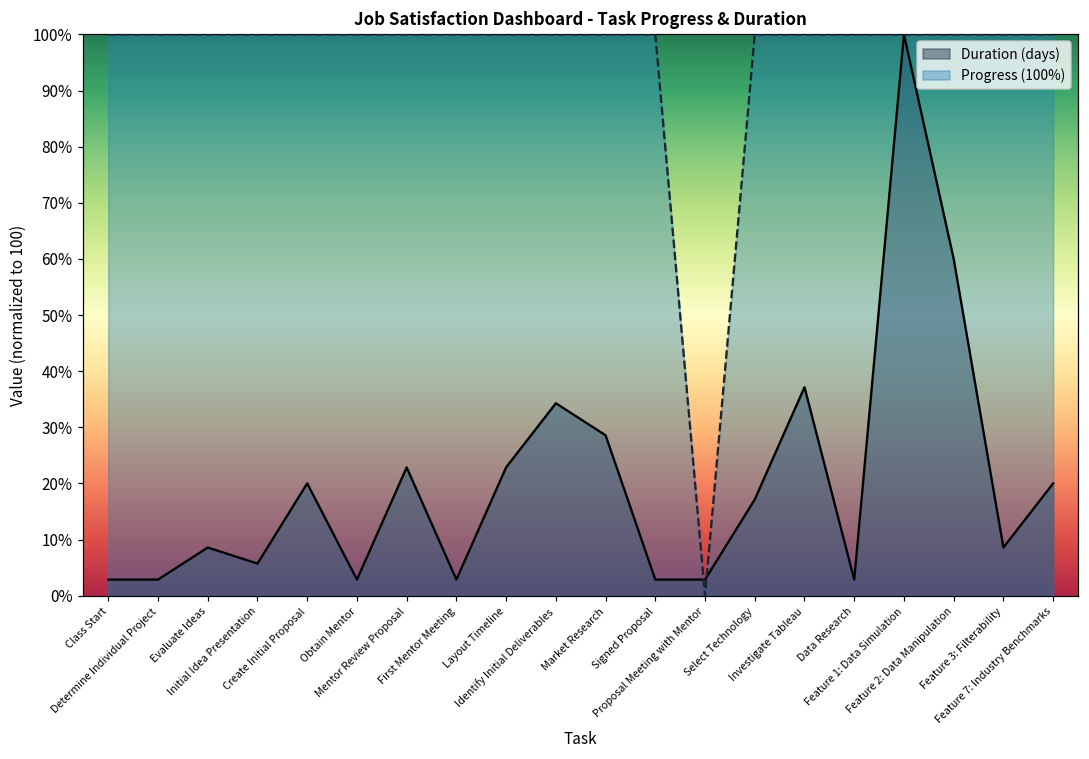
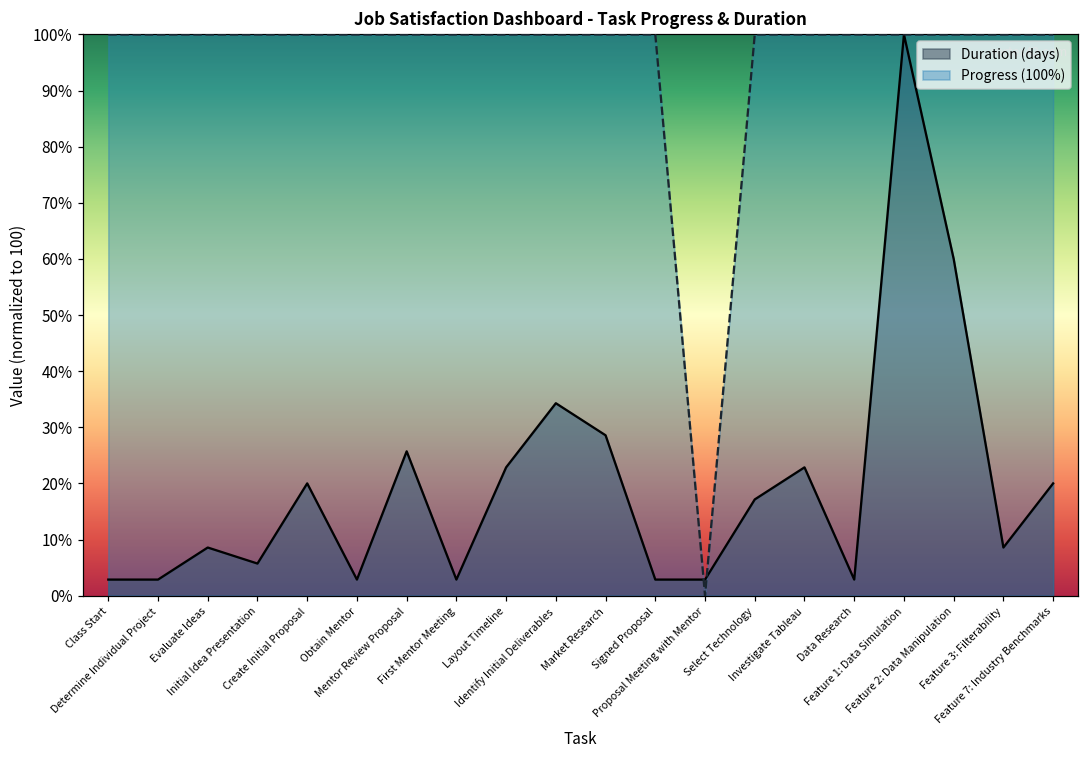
  {
    "Duration (days)": {
      "Class Start": "3%",
      "Determine Individual Project": "3%",
      "Evaluate Ideas": "9%",
      "Initial Idea Presentation": "6%",
      "Create Initial Proposal": "20%",
      "Obtain Mentor": "3%",
-     "Mentor Review Proposal": "23%",
+     "Mentor Review Proposal": "26%",
      "First Mentor Meeting": "3%",
      "Layout Timeline": "23%",
      "Identify Initial Deliverables": "34%",
      "Market Research": "29%",
      "Signed Proposal": "3%",
      "Proposal Meeting with Mentor": "3%",
      "Select Technology": "17%",
-     "Investigate Tableau": "37%",
+     "Investigate Tableau": "23%",
      "Data Research": "3%",
      "Feature 2: Data Manipulation": "60%",
      "Feature 3: Filterability": "9%",
      "Feature 7: Industry Benchmarks": "20%"
    },
    "Progress (100%)": {
      "Class Start": "100%",
      "Determine Individual Project": "100%",
      "Evaluate Ideas": "100%",
      "Initial Idea Presentation": "100%",
      "Create Initial Proposal": "100%",
      "Obtain Mentor": "100%",
      "Mentor Review Proposal": "100%",
      "First Mentor Meeting": "100%",
      "Layout Timeline": "100%",
      "Identify Initial Deliverables": "100%",
      "Market Research": "100%",
      "Signed Proposal": "100%",
      "Proposal Meeting with Mentor": "0%",
      "Select Technology": "100%",
      "Investigate Tableau": "100%",
      "Data Research": "100%",
      "Feature 2: Data Manipulation": "100%",
      "Feature 3: Filterability": "100%",
      "Feature 7: Industry Benchmarks": "100%"
    }
  }
